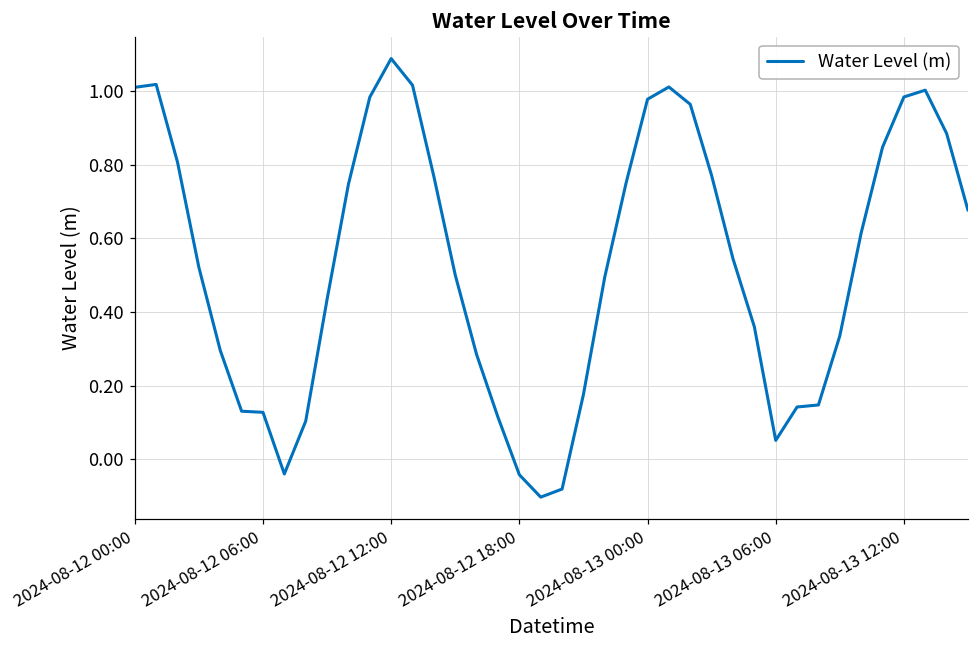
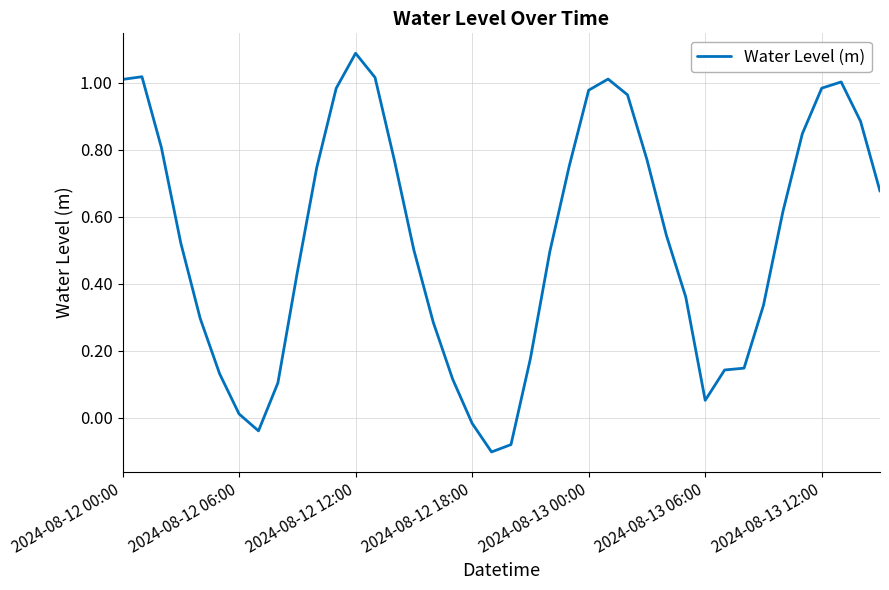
  {
    "2024-08-12 00:00": 1.01,
-   "2024-08-12 06:00": 0.13,
+   "2024-08-12 06:00": 0.01,
    "2024-08-12 12:00": 1.09,
-   "2024-08-12 18:00": -0.04,
+   "2024-08-12 18:00": -0.02,
    "2024-08-13 00:00": 0.98,
    "2024-08-13 06:00": 0.05,
    "2024-08-13 12:00": 0.98
  }
